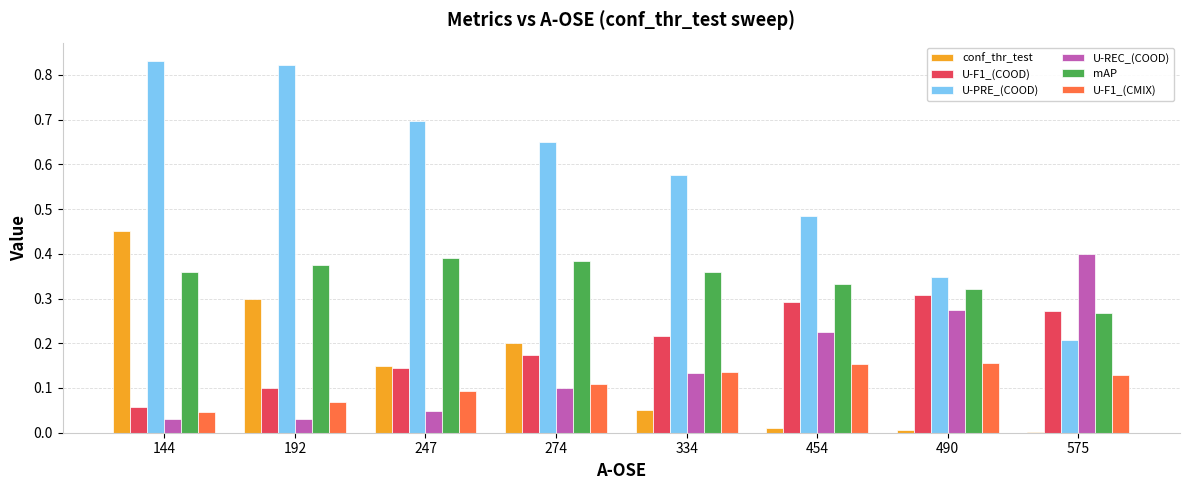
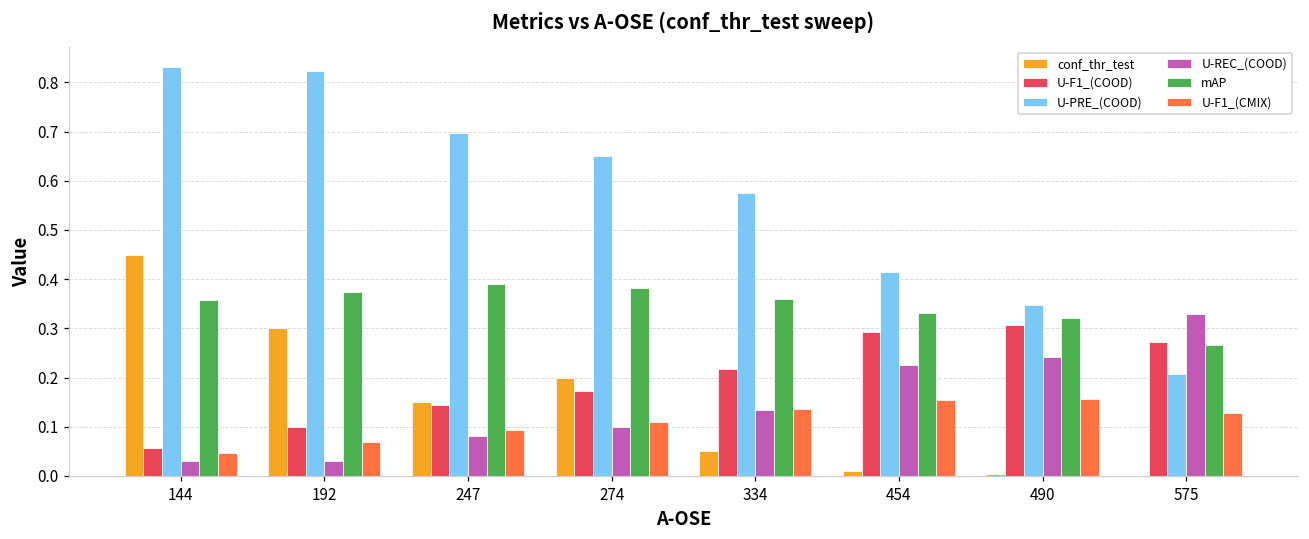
  {
    "conf_thr_test": {
      "144": 0.45,
      "192": 0.30,
      "247": 0.15,
      "274": 0.20,
      "334": 0.05,
      "454": 0.01
    },
    "U-PRE_(COOD)": {
      "144": 0.83,
      "192": 0.82,
      "247": 0.70,
      "274": 0.65,
      "334": 0.58,
-     "454": 0.48,
+     "454": 0.41,
      "490": 0.35,
      "575": 0.21
    },
    "U-REC_(COOD)": {
      "144": 0.03,
      "192": 0.03,
-     "247": 0.05,
+     "247": 0.08,
      "274": 0.10,
      "334": 0.13,
      "454": 0.23,
-     "490": 0.28,
-     "575": 0.40
+     "490": 0.24,
+     "575": 0.33
    },
    "mAP": {
      "144": 0.36,
      "192": 0.37,
      "247": 0.39,
      "274": 0.38,
      "334": 0.36,
      "454": 0.33,
      "490": 0.32,
      "575": 0.27
    }
  }
